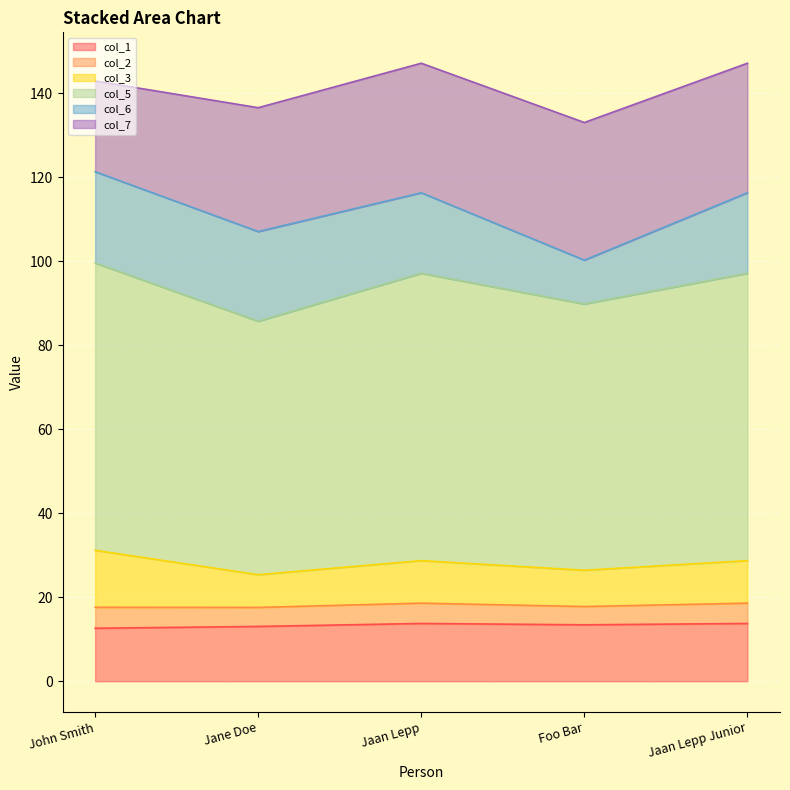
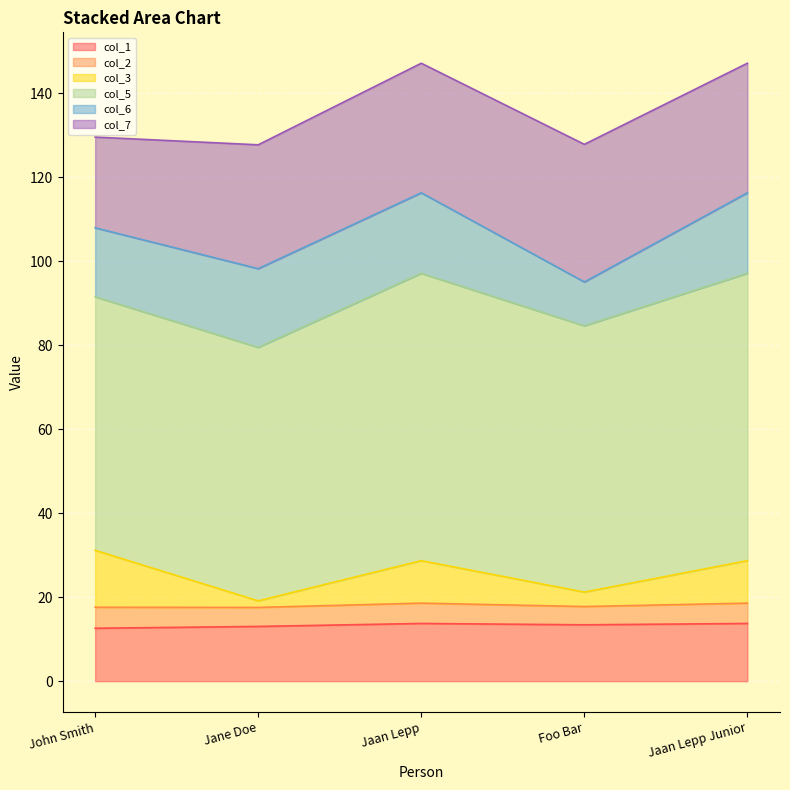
  {
    "col_3": {
      "John Smith": 14,
-     "Jane Doe": 8,
+     "Jane Doe": 2,
      "Jaan Lepp": 10,
-     "Foo Bar": 9,
+     "Foo Bar": 3,
      "Jaan Lepp Junior": 10
    },
    "col_5": {
-     "John Smith": 68,
+     "John Smith": 60,
      "Jane Doe": 60,
      "Jaan Lepp": 68,
      "Foo Bar": 63,
      "Jaan Lepp Junior": 68
    },
    "col_6": {
-     "John Smith": 22,
-     "Jane Doe": 21,
+     "John Smith": 16,
+     "Jane Doe": 19,
      "Jaan Lepp": 19,
      "Foo Bar": 10,
      "Jaan Lepp Junior": 19
    },
    "col_7": {
      "Jane Doe": 29,
      "Jaan Lepp": 31,
      "Foo Bar": 33,
      "Jaan Lepp Junior": 31
    }
  }
